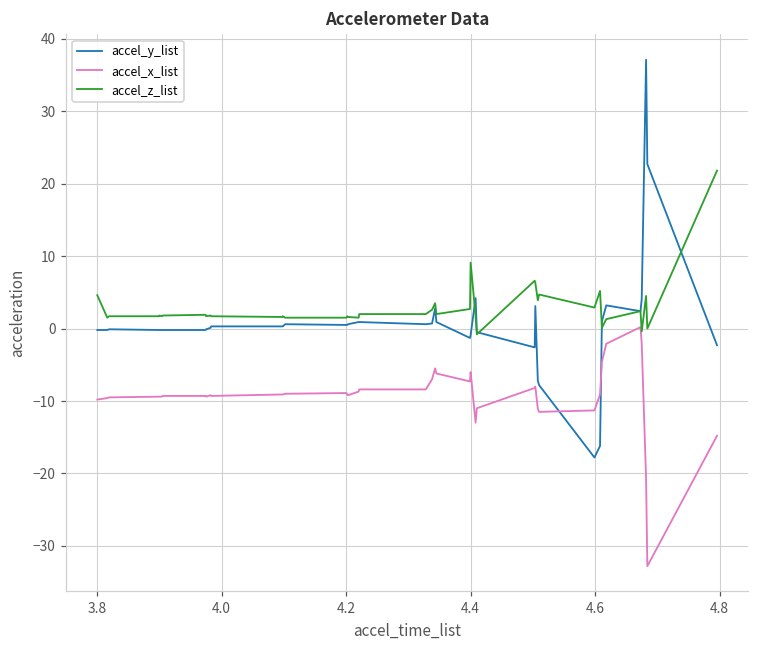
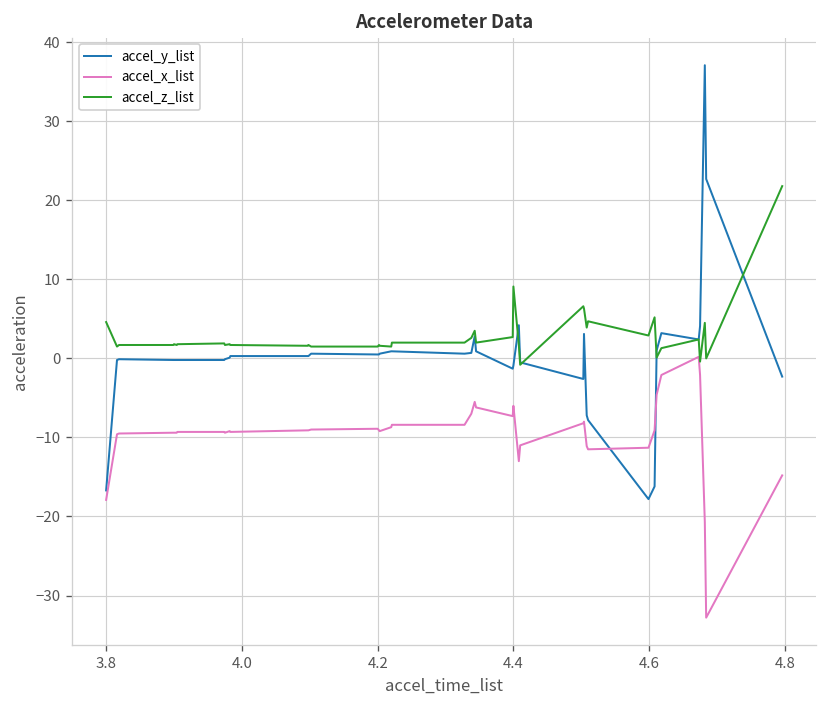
  {
    "accel_y_list": {
-     "3.8": 0,
+     "3.8": -17,
      "4.2": 1,
      "4.4": -1
    },
    "accel_x_list": {
-     "3.8": -10,
+     "3.8": -18,
      "4.2": -9,
      "4.4": -6
    },
    "accel_z_list": {
      "3.8": 5,
      "4.2": 2,
      "4.4": 9
    }
  }
